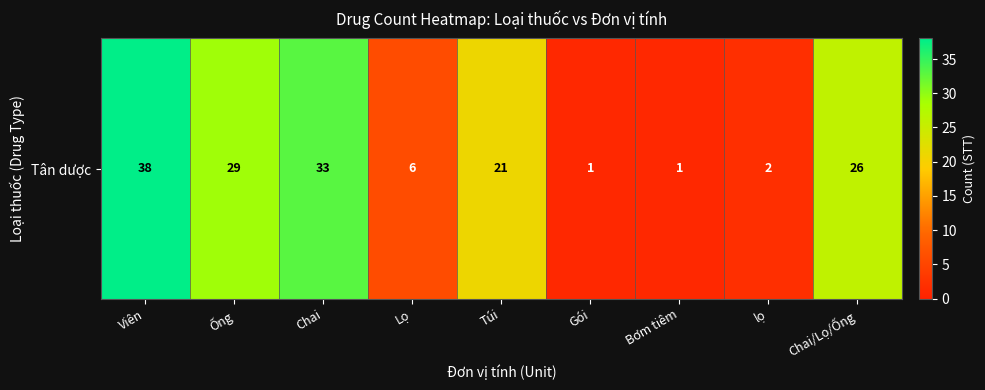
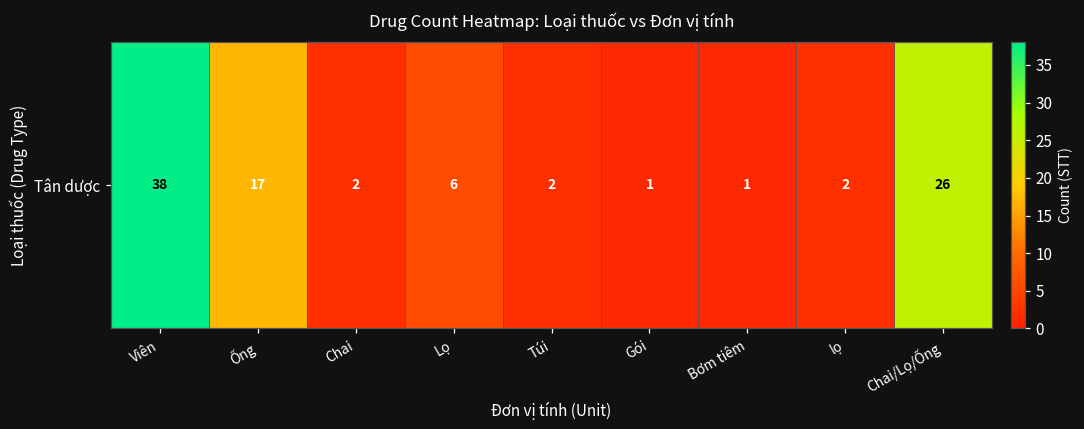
  {
    "Tân dược": {
      "Viên": 38,
-     "Ống": 29,
-     "Chai": 33,
+     "Ống": 17,
+     "Chai": 2,
      "Lọ": 6,
-     "Túi": 21,
+     "Túi": 2,
      "Gói": 1,
      "Bơm tiêm": 1,
      "lọ": 2,
      "Chai/Lọ/Ống": 26
    }
  }
